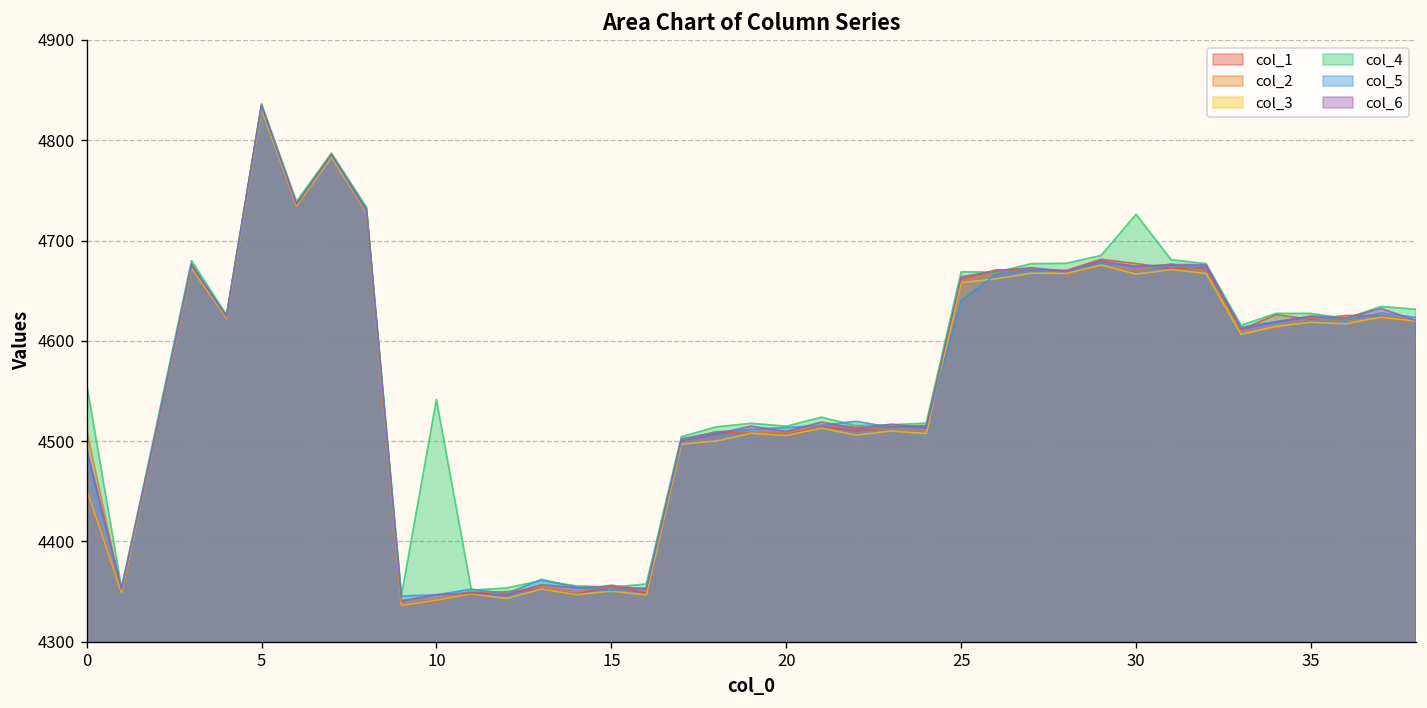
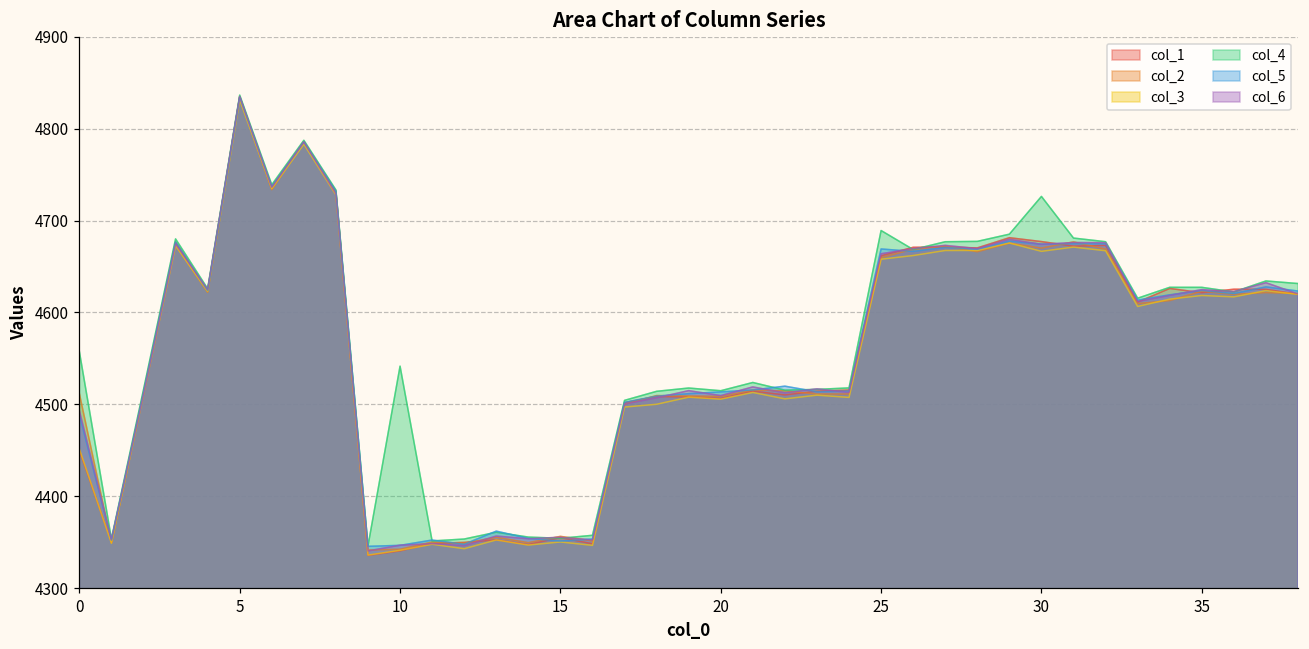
  {
    "col_4": {
      "0": 4560,
      "10": 4540,
-     "25": 4670,
+     "25": 4690,
      "30": 4730
    },
    "col_5": {
      "0": 4490,
-     "25": 4640
+     "25": 4670
    },
    "col_6": {
      "0": 4490
    }
  }
